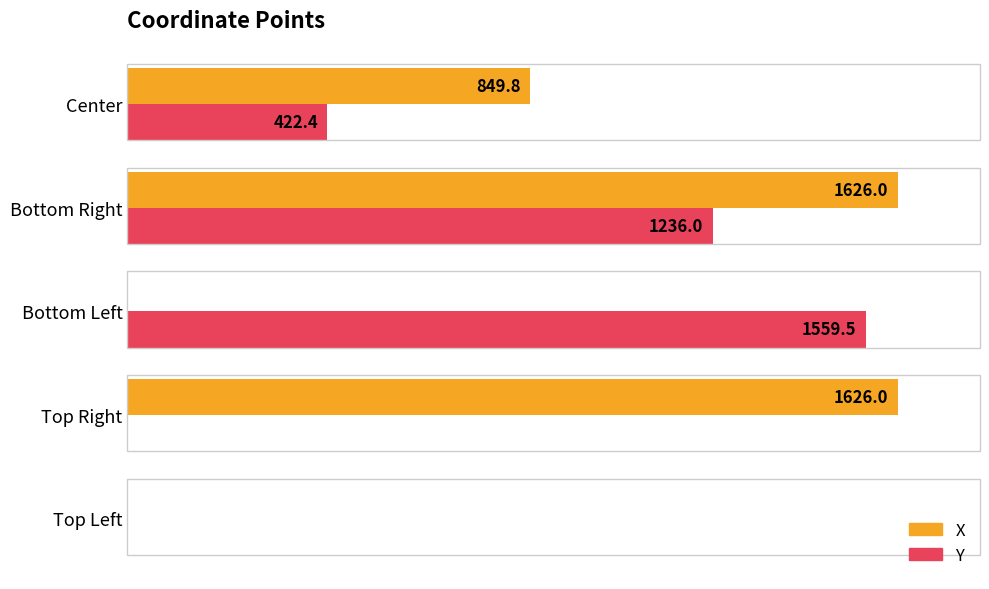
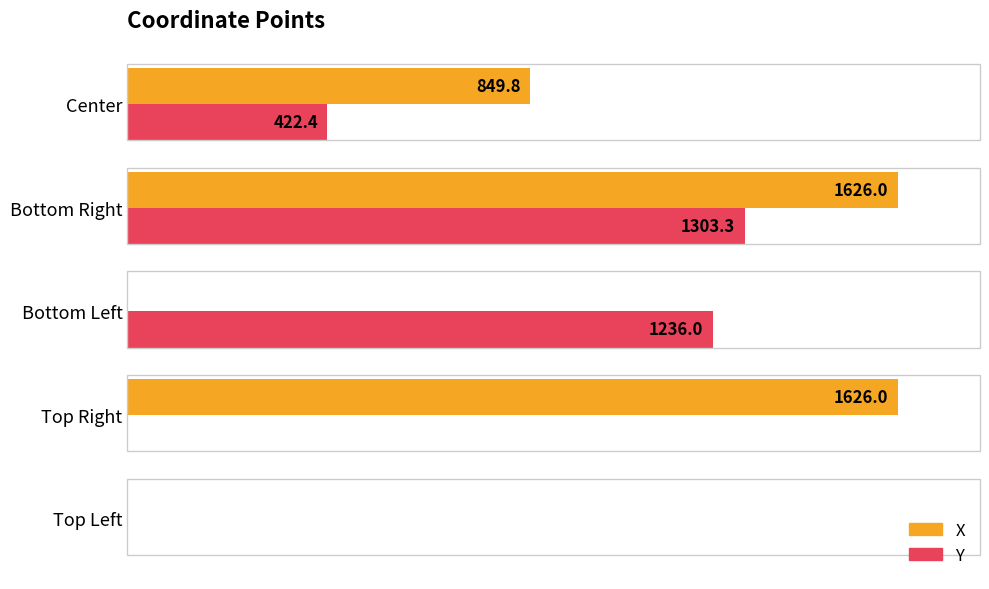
  {
    "X": {
      "Center": 849.8,
      "Bottom Right": 1626.0,
      "Top Right": 1626.0
    },
    "Y": {
      "Center": 422.4,
-     "Bottom Right": 1236.0,
-     "Bottom Left": 1559.5
+     "Bottom Right": 1303.3,
+     "Bottom Left": 1236.0
    }
  }
